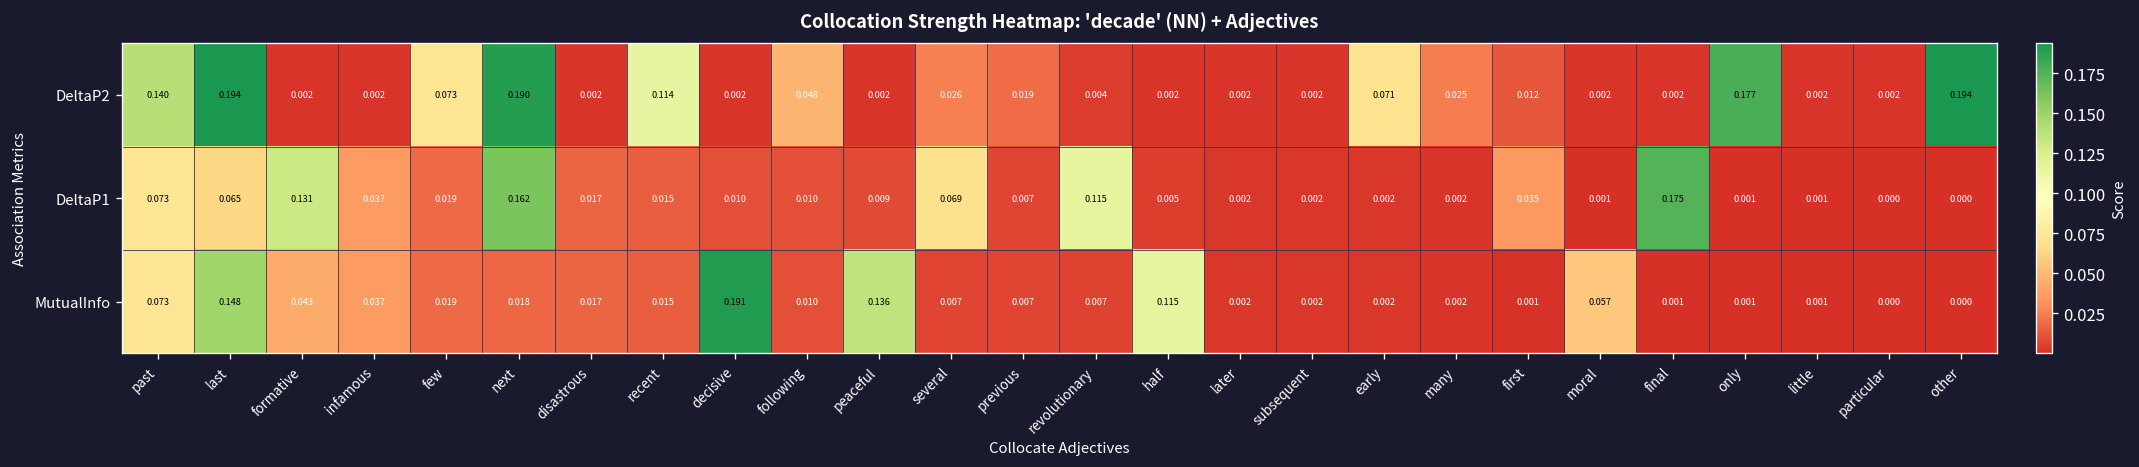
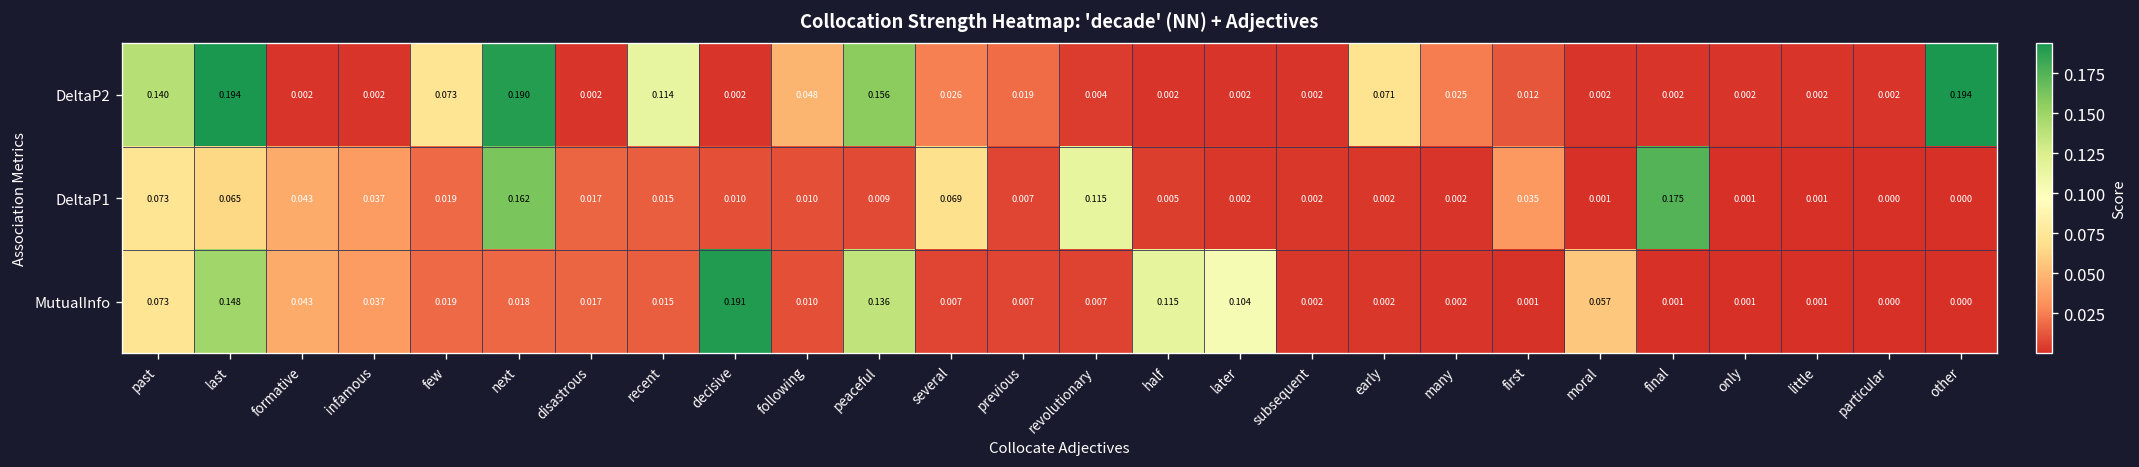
  {
    "DeltaP2": {
      "past": 0.140,
      "last": 0.194,
      "formative": 0.002,
      "infamous": 0.002,
      "few": 0.073,
      "next": 0.190,
      "disastrous": 0.002,
      "recent": 0.114,
      "decisive": 0.002,
      "following": 0.048,
-     "peaceful": 0.002,
+     "peaceful": 0.156,
      "several": 0.026,
      "previous": 0.019,
      "revolutionary": 0.004,
      "half": 0.002,
      "later": 0.002,
      "subsequent": 0.002,
      "early": 0.071,
      "many": 0.025,
      "first": 0.012,
      "moral": 0.002,
      "final": 0.002,
-     "only": 0.177,
+     "only": 0.002,
      "little": 0.002,
      "particular": 0.002,
      "other": 0.194
    },
    "DeltaP1": {
      "past": 0.073,
      "last": 0.065,
-     "formative": 0.131,
+     "formative": 0.043,
      "infamous": 0.037,
      "few": 0.019,
      "next": 0.162,
      "disastrous": 0.017,
      "recent": 0.015,
      "decisive": 0.010,
      "following": 0.010,
      "peaceful": 0.009,
      "several": 0.069,
      "previous": 0.007,
      "revolutionary": 0.115,
      "half": 0.005,
      "later": 0.002,
      "subsequent": 0.002,
      "early": 0.002,
      "many": 0.002,
      "first": 0.035,
      "moral": 0.001,
      "final": 0.175,
      "only": 0.001,
      "little": 0.001,
      "particular": 0.000,
      "other": 0.000
    },
    "MutualInfo": {
      "past": 0.073,
      "last": 0.148,
      "formative": 0.043,
      "infamous": 0.037,
      "few": 0.019,
      "next": 0.018,
      "disastrous": 0.017,
      "recent": 0.015,
      "decisive": 0.191,
      "following": 0.010,
      "peaceful": 0.136,
      "several": 0.007,
      "previous": 0.007,
      "revolutionary": 0.007,
      "half": 0.115,
-     "later": 0.002,
+     "later": 0.104,
      "subsequent": 0.002,
      "early": 0.002,
      "many": 0.002,
      "first": 0.001,
      "moral": 0.057,
      "final": 0.001,
      "only": 0.001,
      "little": 0.001,
      "particular": 0.000,
      "other": 0.000
    }
  }
